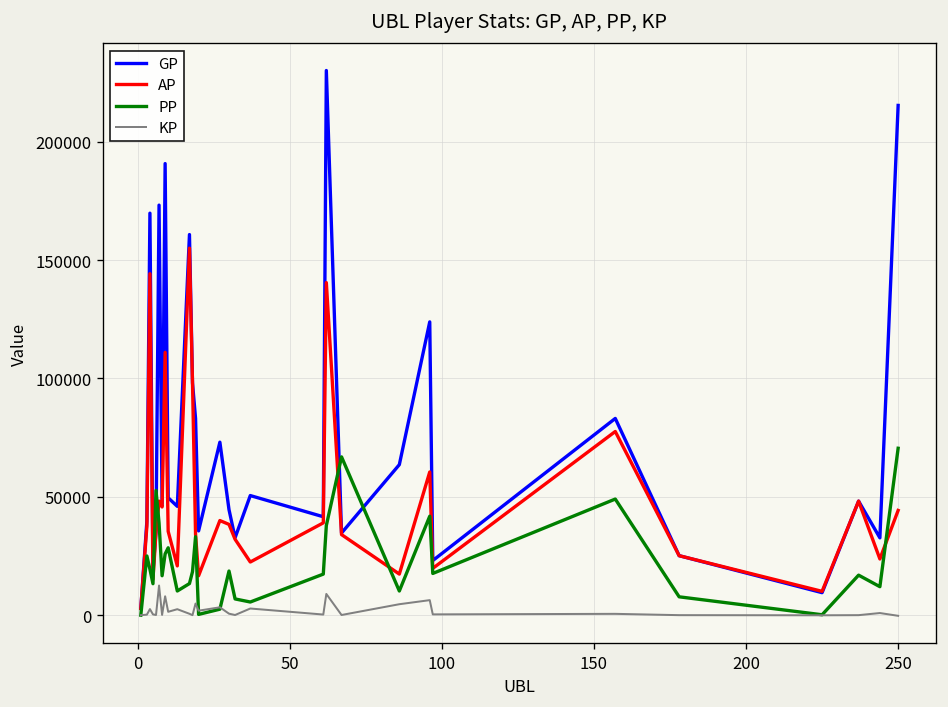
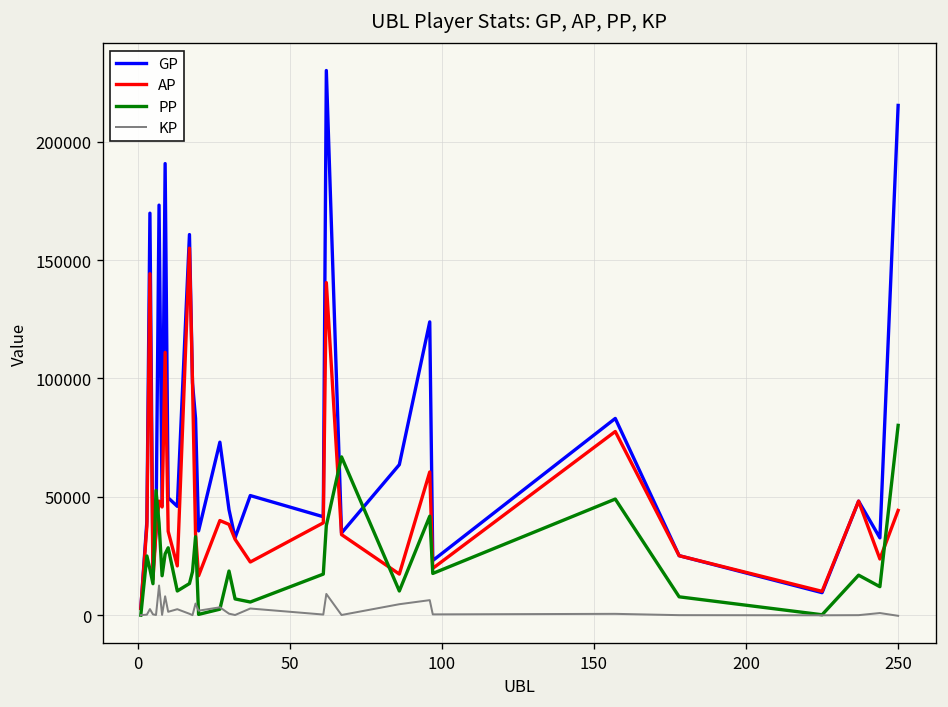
  {
    "GP": {
      "250": 215000
    },
    "AP": {
      "250": 44000
    },
    "PP": {
-     "250": 71000
+     "250": 80000
    },
    "KP": {
      "250": 0
    }
  }
